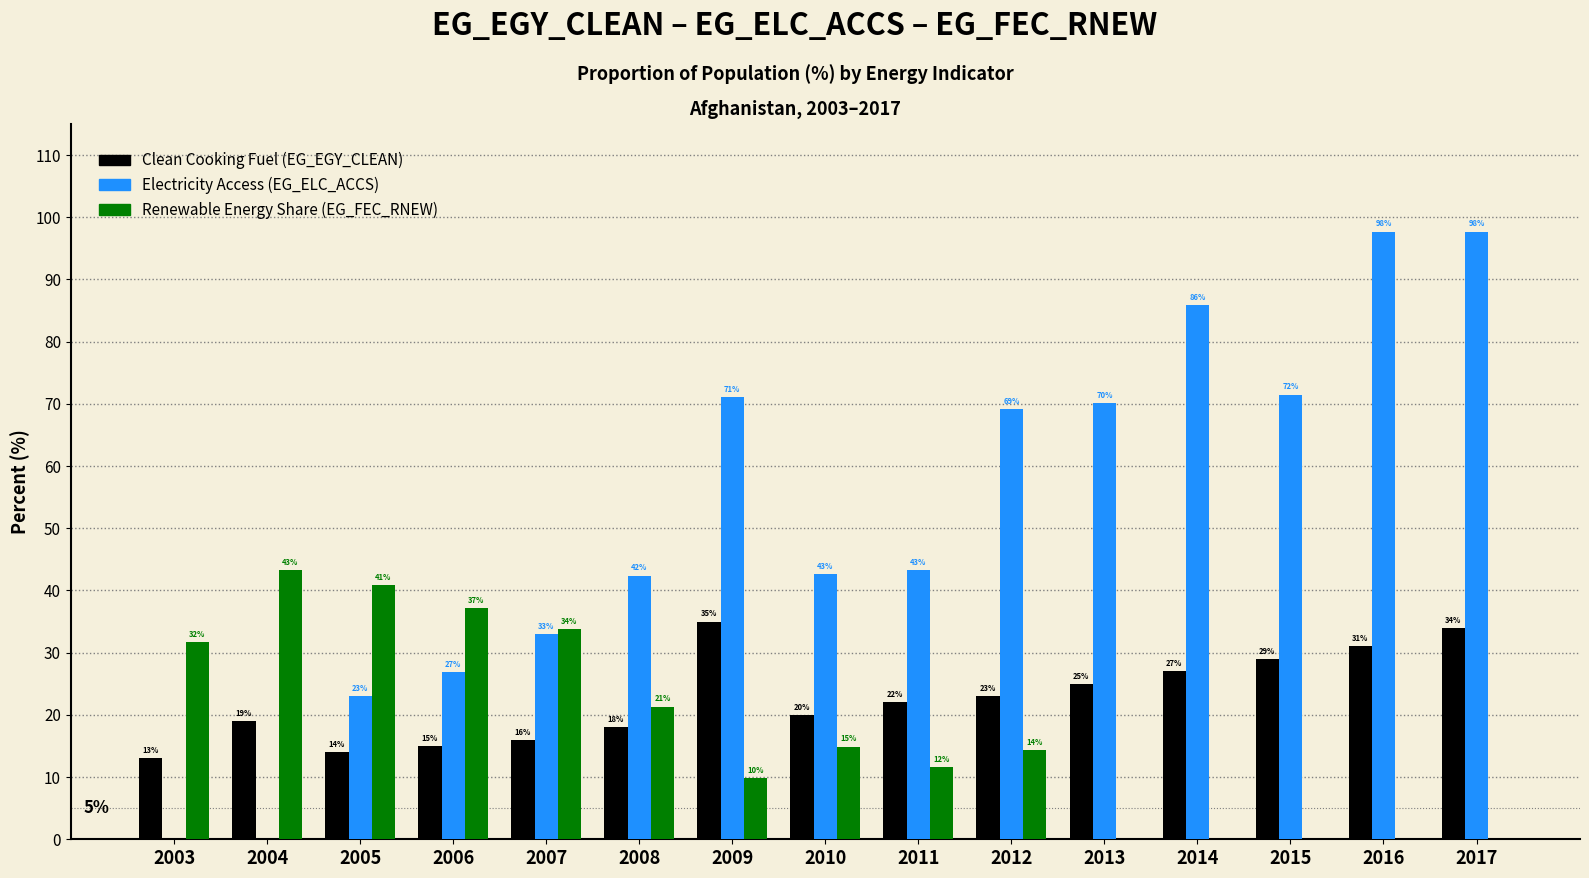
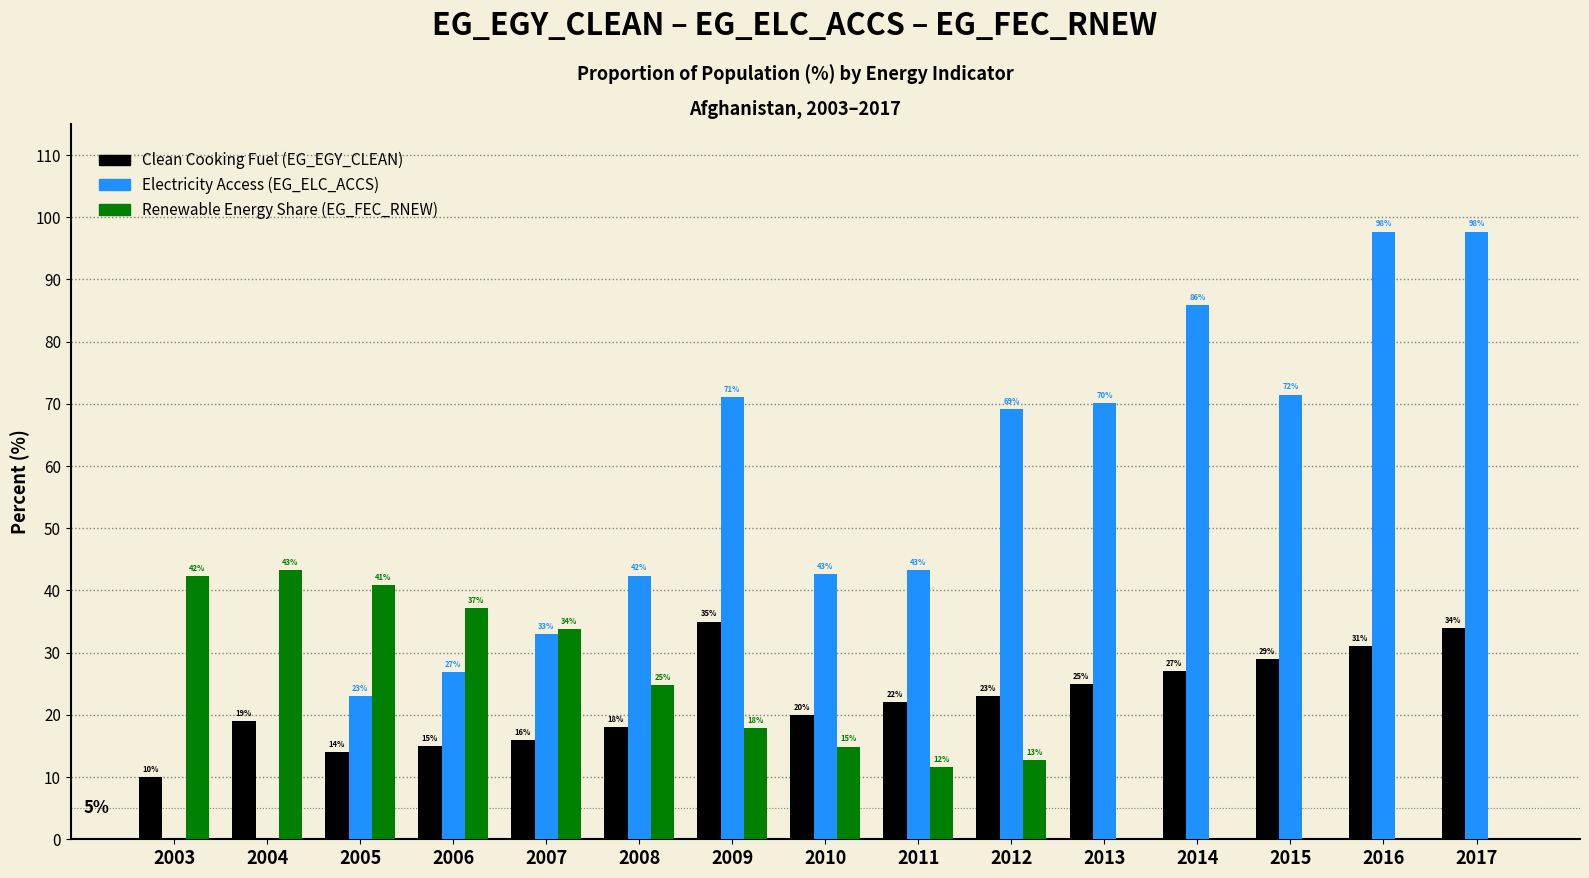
  {
    "Clean Cooking Fuel (EG_EGY_CLEAN)": {
-     "2003": "13%",
+     "2003": "10%",
      "2004": "19%",
      "2005": "14%",
      "2006": "15%",
      "2007": "16%",
      "2008": "18%",
      "2009": "35%",
      "2010": "20%",
      "2011": "22%",
      "2012": "23%",
      "2013": "25%",
      "2014": "27%",
      "2015": "29%",
      "2016": "31%",
      "2017": "34%"
    },
    "Electricity Access (EG_ELC_ACCS)": {
      "2005": "23%",
      "2006": "27%",
      "2007": "33%",
      "2008": "42%",
      "2009": "71%",
      "2010": "43%",
      "2011": "43%",
      "2012": "69%",
      "2013": "70%",
      "2014": "86%",
      "2015": "72%",
      "2016": "98%",
      "2017": "98%"
    },
    "Renewable Energy Share (EG_FEC_RNEW)": {
-     "2003": "32%",
+     "2003": "42%",
      "2004": "43%",
      "2005": "41%",
      "2006": "37%",
      "2007": "34%",
-     "2008": "21%",
-     "2009": "10%",
+     "2008": "25%",
+     "2009": "18%",
      "2010": "15%",
      "2011": "12%",
-     "2012": "14%"
+     "2012": "13%"
    }
  }
